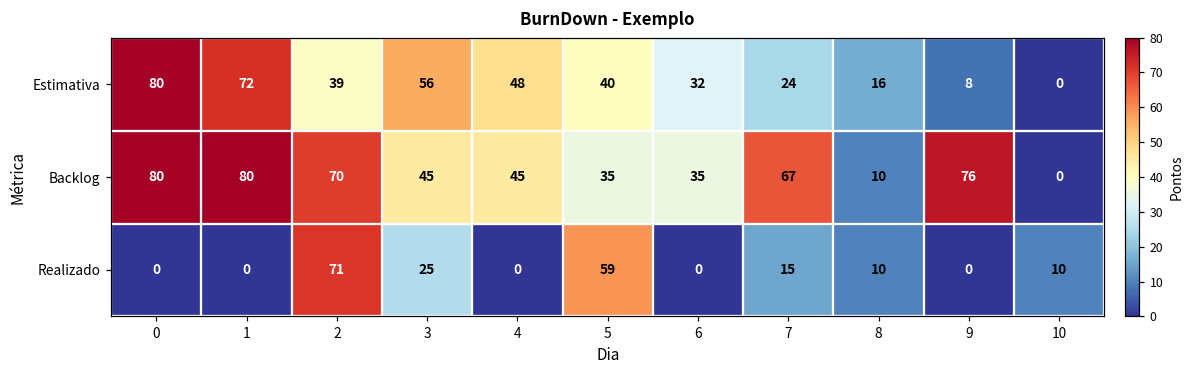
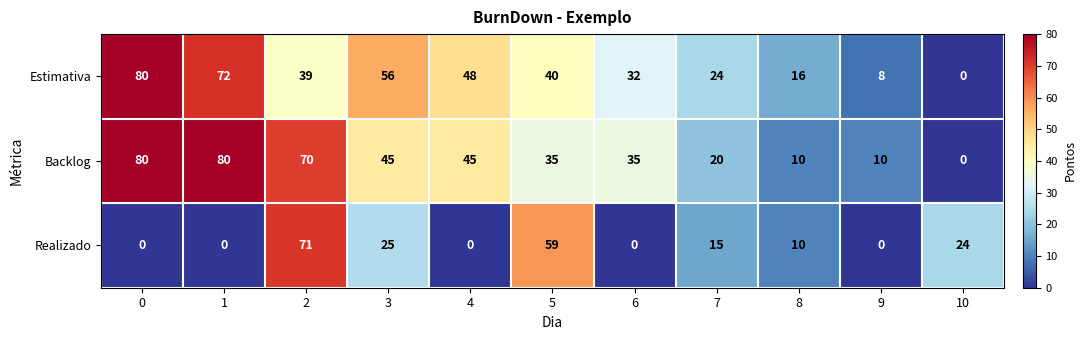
  {
    "Estimativa": {
      "0": 80,
      "1": 72,
      "2": 39,
      "3": 56,
      "4": 48,
      "5": 40,
      "6": 32,
      "7": 24,
      "8": 16,
      "9": 8,
      "10": 0
    },
    "Backlog": {
      "0": 80,
      "1": 80,
      "2": 70,
      "3": 45,
      "4": 45,
      "5": 35,
      "6": 35,
-     "7": 67,
+     "7": 20,
      "8": 10,
-     "9": 76,
+     "9": 10,
      "10": 0
    },
    "Realizado": {
      "0": 0,
      "1": 0,
      "2": 71,
      "3": 25,
      "4": 0,
      "5": 59,
      "6": 0,
      "7": 15,
      "8": 10,
      "9": 0,
-     "10": 10
+     "10": 24
    }
  }
